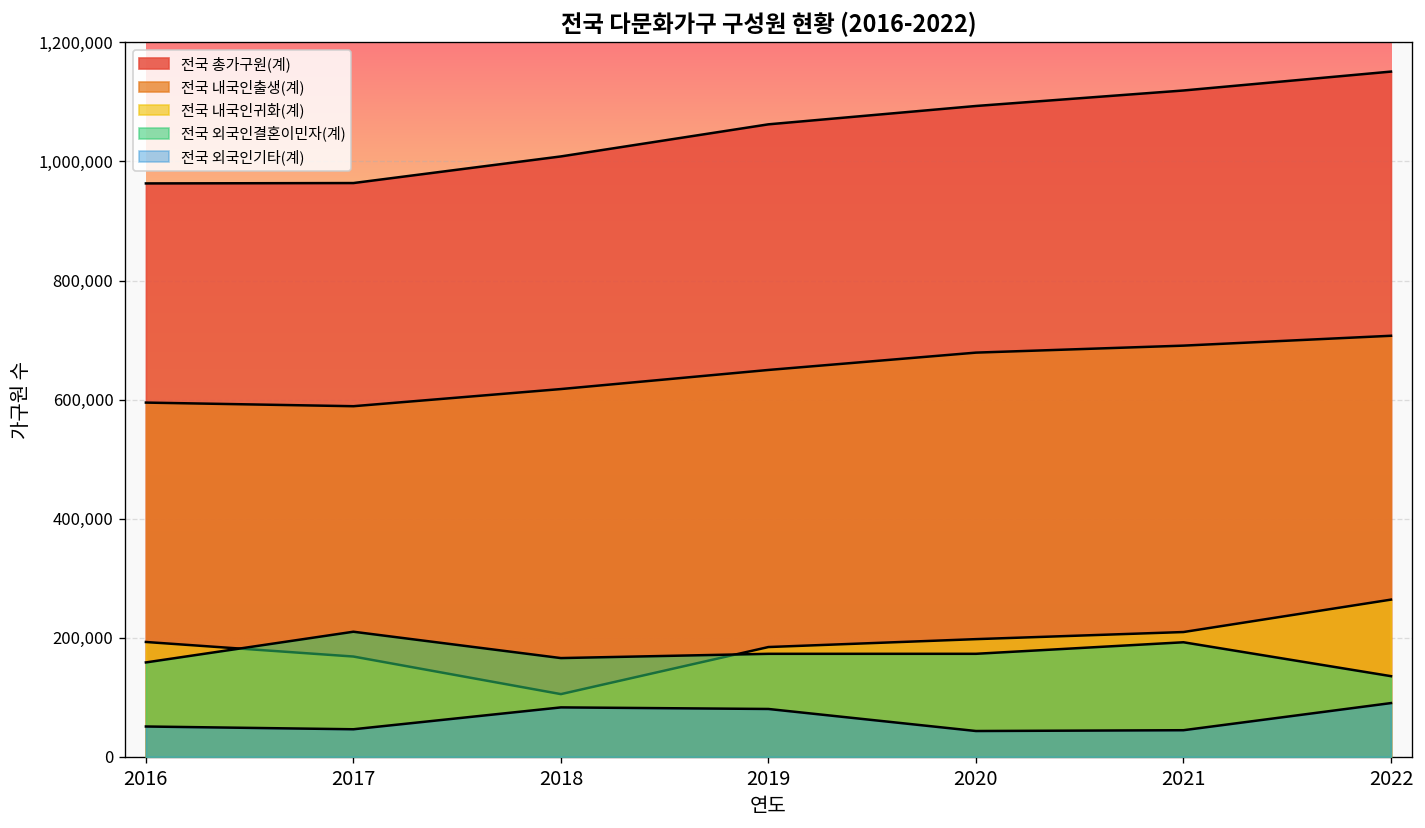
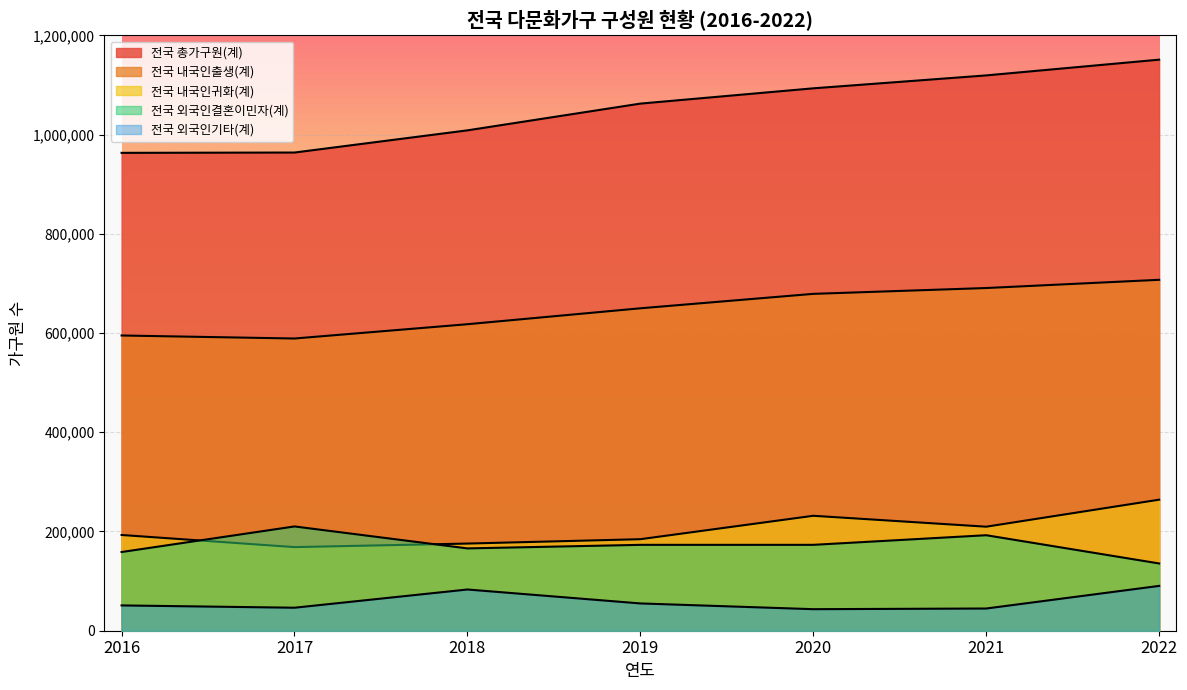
  {
    "전국 내국인귀화(계)": {
      "2016": "190,000",
      "2017": "170,000",
-     "2018": "110,000",
+     "2018": "180,000",
      "2019": "180,000",
-     "2020": "200,000",
+     "2020": "230,000",
      "2021": "210,000",
      "2022": "260,000"
    },
    "전국 외국인결혼이민자(계)": {
      "2016": "160,000",
      "2017": "210,000",
      "2018": "170,000",
      "2019": "170,000",
      "2020": "170,000",
      "2021": "190,000",
      "2022": "140,000"
    },
    "전국 외국인기타(계)": {
      "2016": "50,000",
      "2017": "50,000",
      "2018": "80,000",
-     "2019": "80,000",
+     "2019": "60,000",
      "2020": "40,000",
      "2021": "40,000",
      "2022": "90,000"
    }
  }
